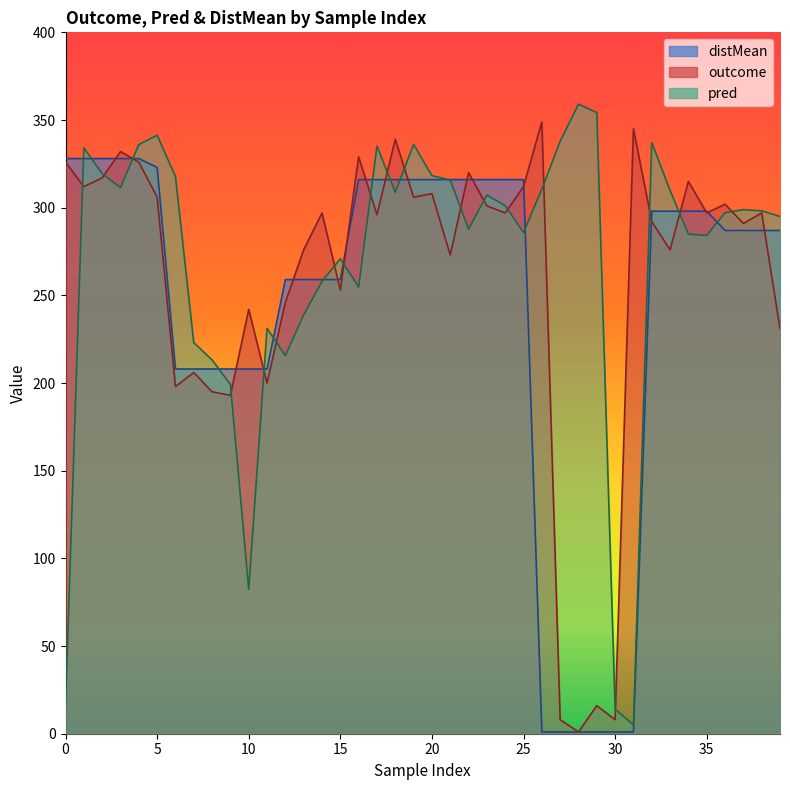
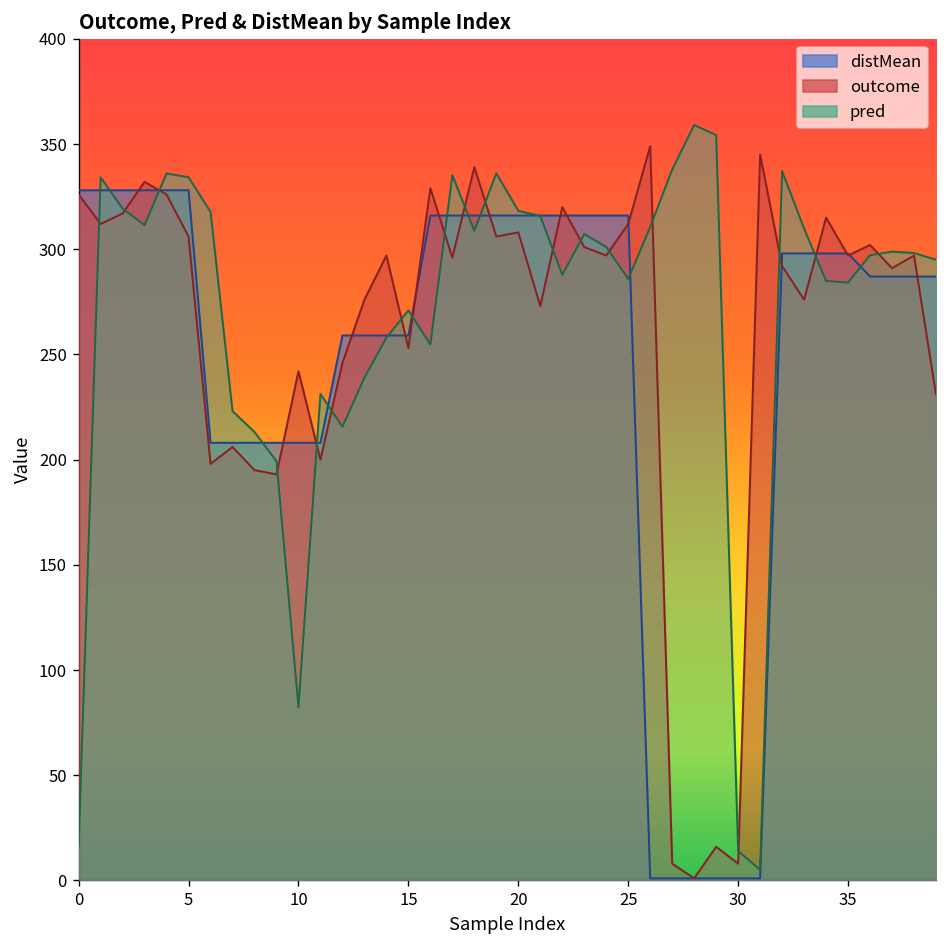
  {
    "distMean": {
      "0": 328,
-     "5": 323,
+     "5": 328,
      "10": 208,
      "15": 259,
      "20": 316,
      "25": 316,
      "30": 1
    },
    "outcome": {
      "0": 326,
      "5": 306,
      "10": 242,
      "15": 253,
      "20": 308,
      "25": 312,
      "30": 8
    },
    "pred": {
      "0": 16,
-     "5": 341,
+     "5": 334,
      "10": 82,
      "15": 271,
      "20": 318,
      "25": 286,
      "30": 14,
      "35": 284
    }
  }
